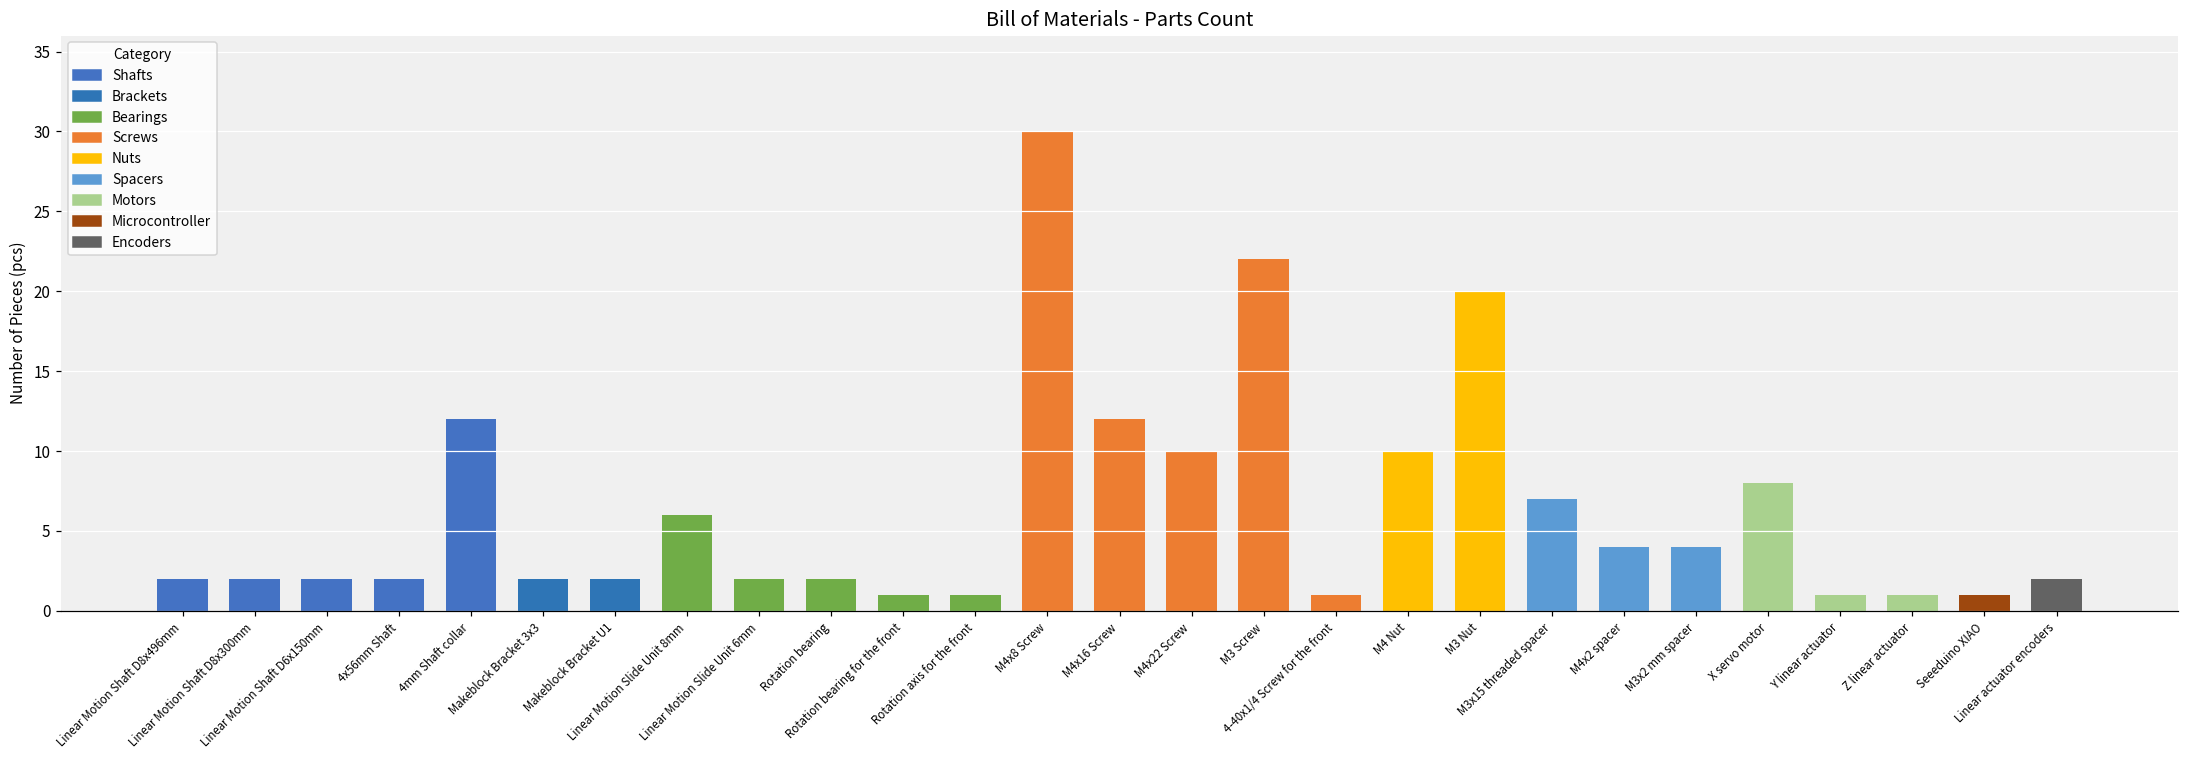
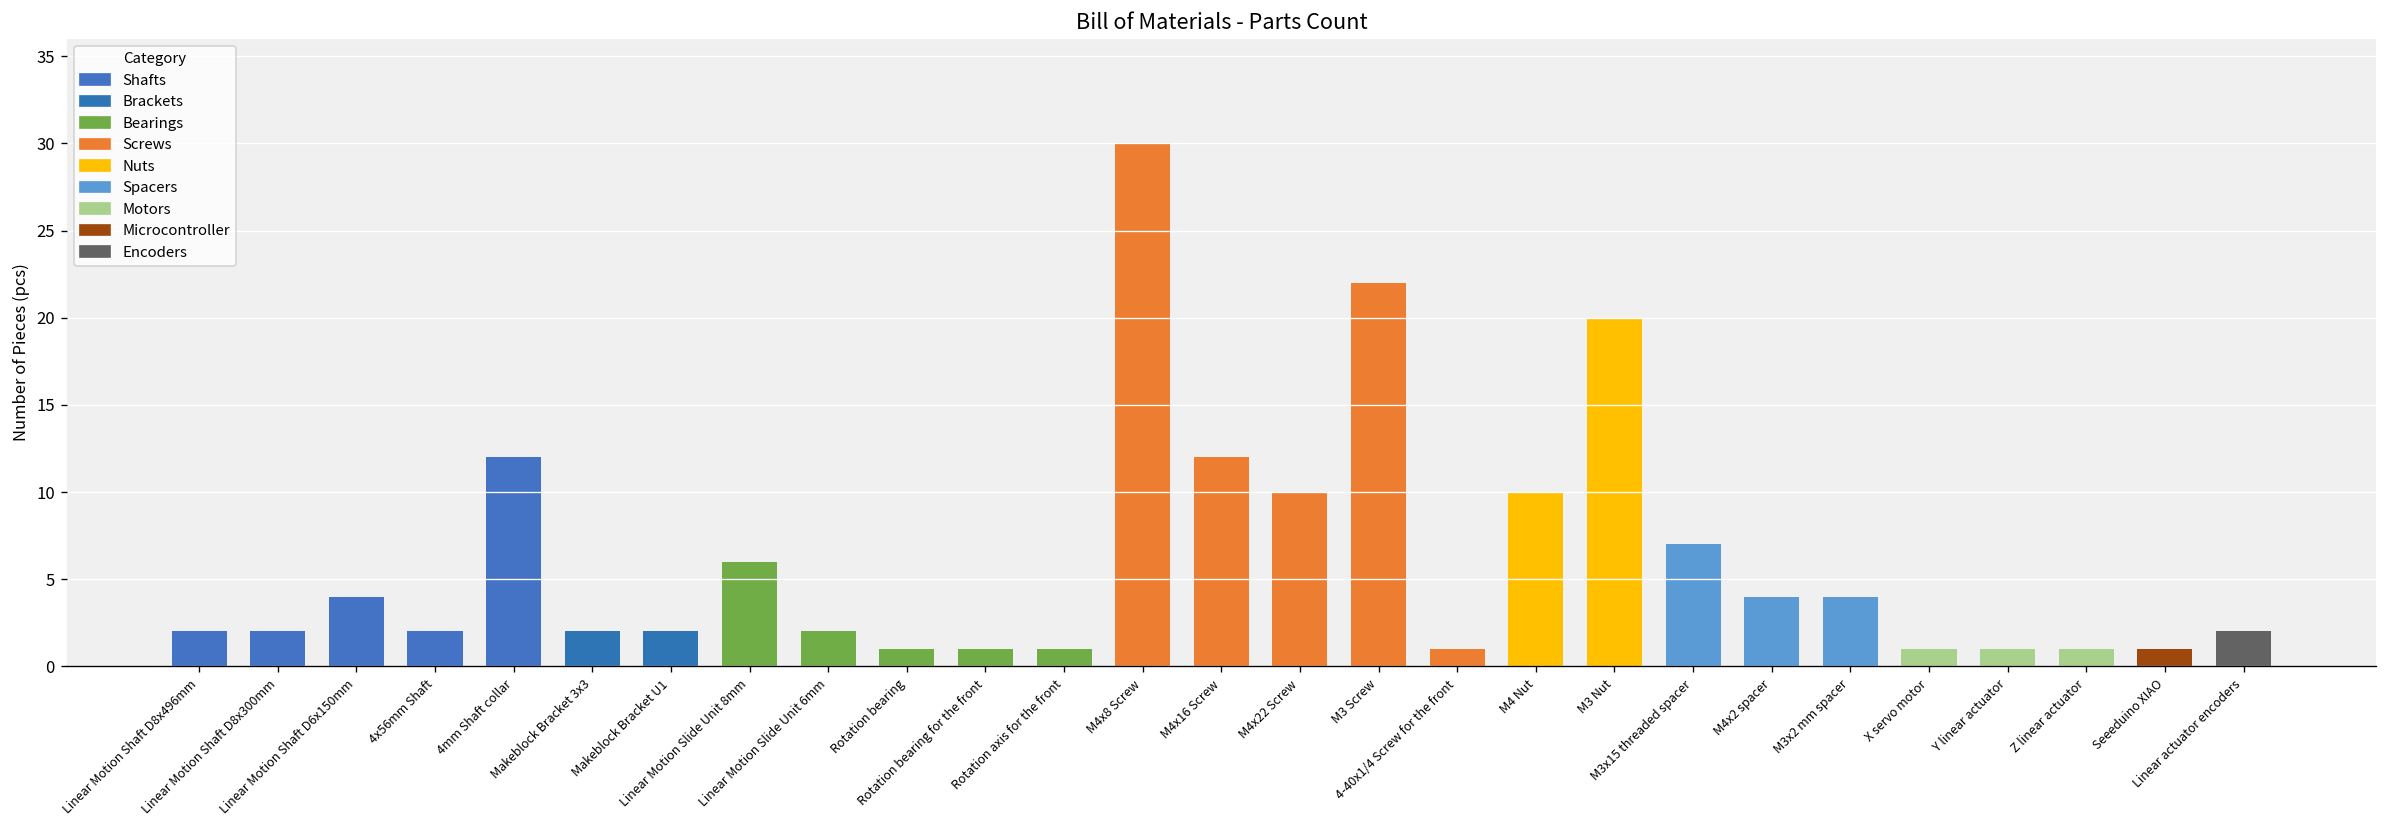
  {
    "Linear Motion Shaft D8x496mm": 2,
    "Linear Motion Shaft D8x300mm": 2,
-   "Linear Motion Shaft D6x150mm": 2,
+   "Linear Motion Shaft D6x150mm": 4,
    "4x56mm Shaft": 2,
    "4mm Shaft collar": 12,
    "Makeblock Bracket 3x3": 2,
    "Makeblock Bracket U1": 2,
    "Linear Motion Slide Unit 8mm": 6,
    "Linear Motion Slide Unit 6mm": 2,
-   "Rotation bearing": 2,
+   "Rotation bearing": 1,
    "Rotation bearing for the front": 1,
    "Rotation axis for the front": 1,
    "M4x8 Screw": 30,
    "M4x16 Screw": 12,
    "M4x22 Screw": 10,
    "M3 Screw": 22,
    "4-40x1/4 Screw for the front": 1,
    "M4 Nut": 10,
    "M3 Nut": 20,
    "M3x15 threaded spacer": 7,
    "M4x2 spacer": 4,
    "M3x2 mm spacer": 4,
-   "X servo motor": 8,
+   "X servo motor": 1,
    "Y linear actuator": 1,
    "Z linear actuator": 1,
    "Seeeduino XIAO": 1,
    "Linear actuator encoders": 2
  }
